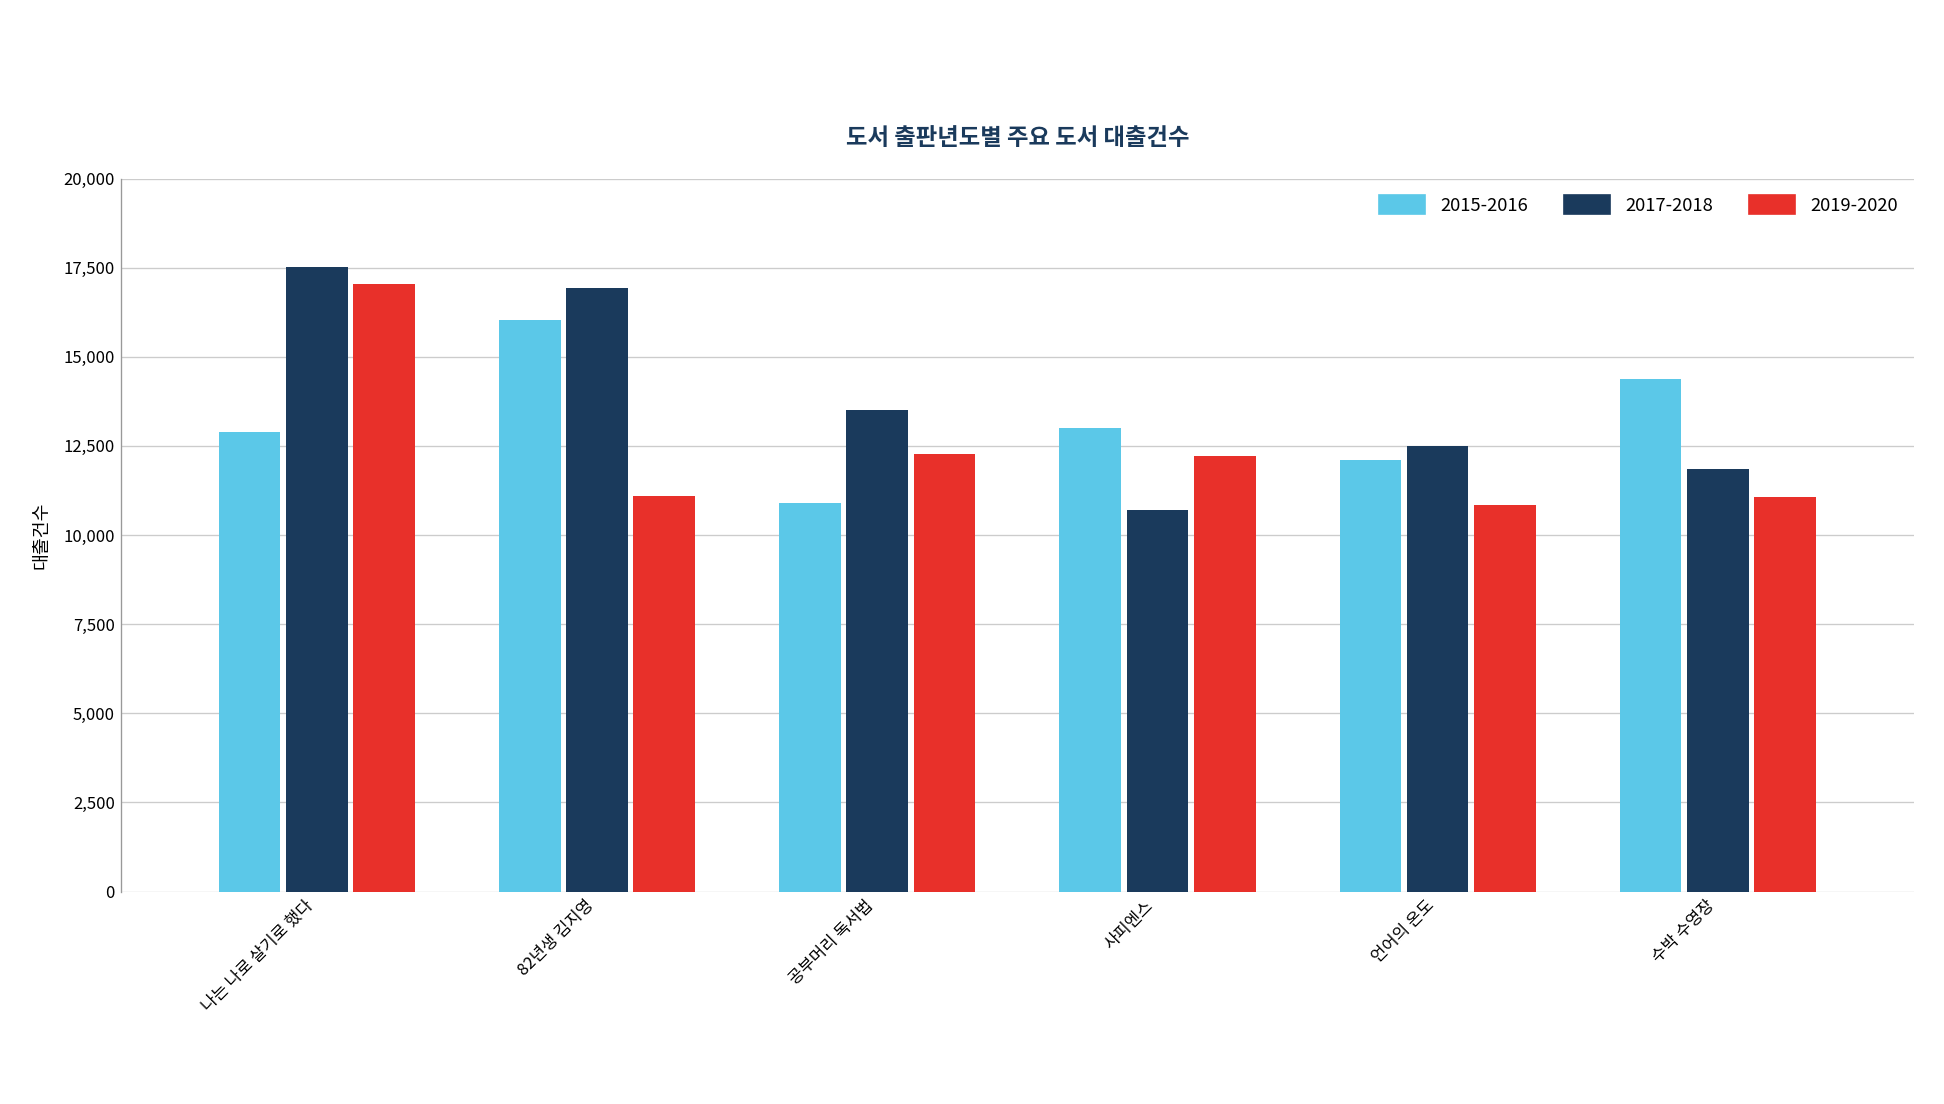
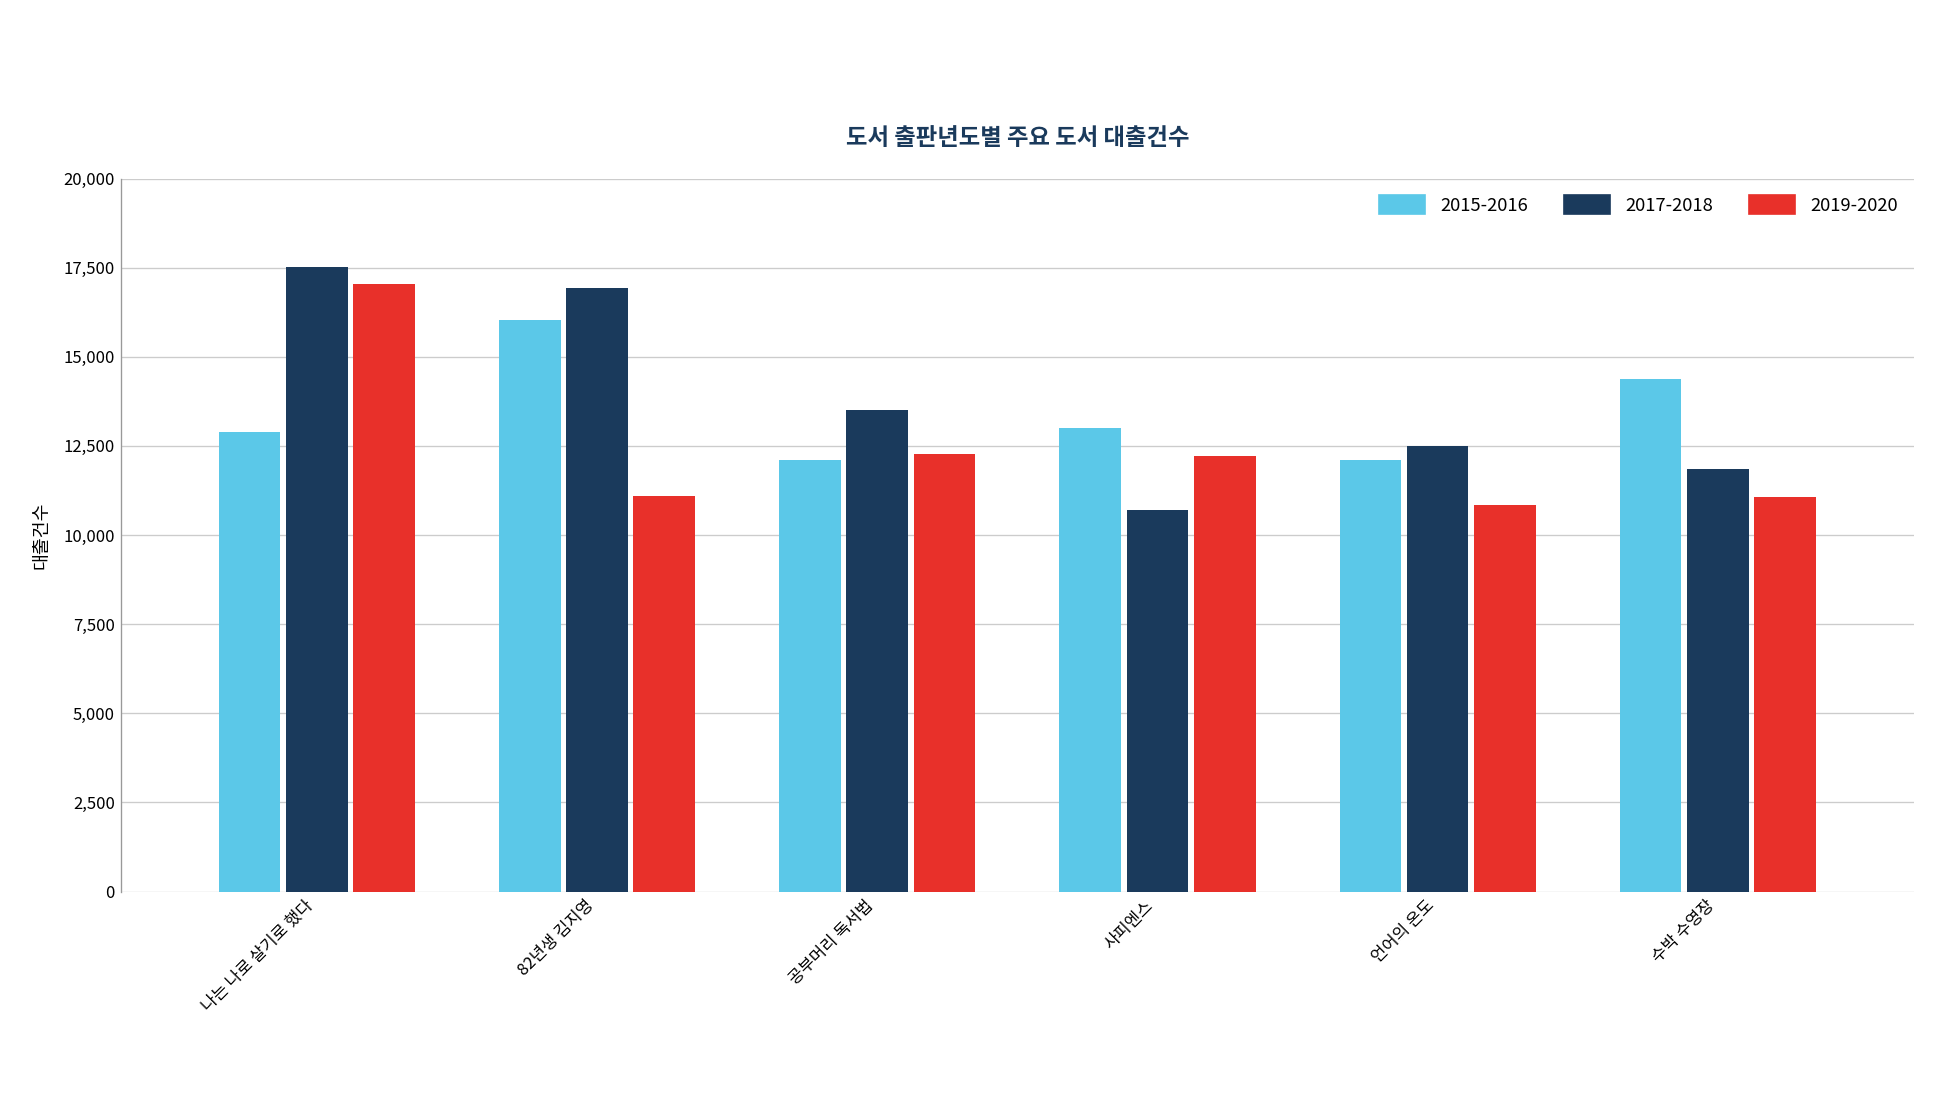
  {
    "2015-2016": {
      "나는 나로 살기로 했다": "12,900",
      "82년생 김지영": "16,000",
-     "공부머리 독서법": "10,900",
+     "공부머리 독서법": "12,100",
      "사피엔스": "13,000",
      "언어의 온도": "12,100",
      "수박 수영장": "14,400"
    },
    "2017-2018": {
      "나는 나로 살기로 했다": "17,500",
      "82년생 김지영": "16,900",
      "공부머리 독서법": "13,500",
      "사피엔스": "10,700",
      "언어의 온도": "12,500",
      "수박 수영장": "11,900"
    },
    "2019-2020": {
      "나는 나로 살기로 했다": "17,000",
      "82년생 김지영": "11,100",
      "공부머리 독서법": "12,300",
      "사피엔스": "12,200",
      "언어의 온도": "10,800",
      "수박 수영장": "11,100"
    }
  }
